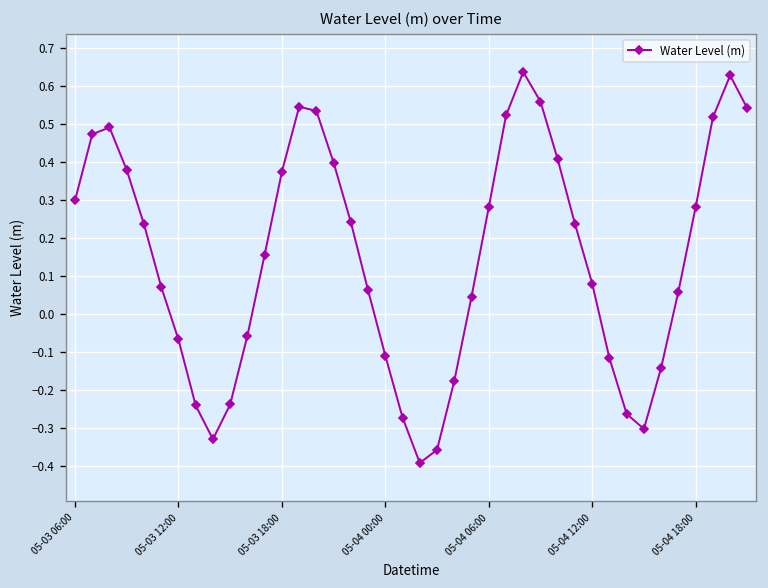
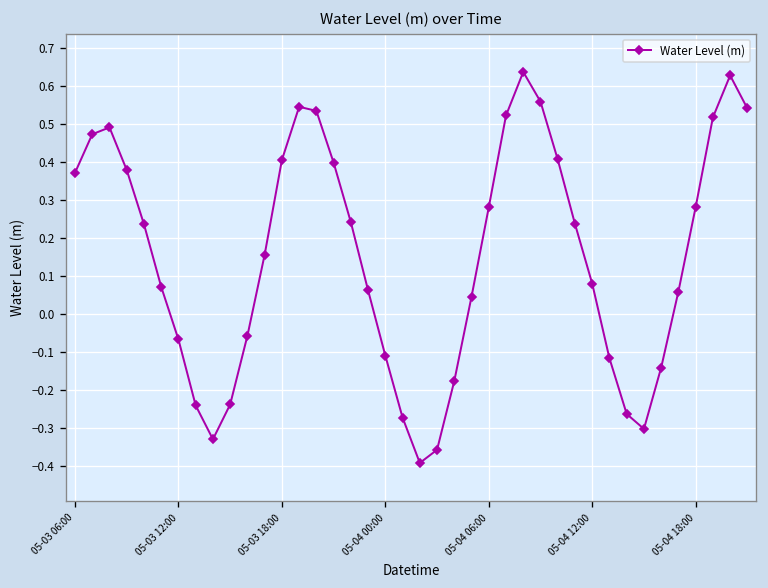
  {
-   "05-03 06:00": 0.30,
+   "05-03 06:00": 0.37,
    "05-03 12:00": -0.07,
-   "05-03 18:00": 0.37,
+   "05-03 18:00": 0.41,
    "05-04 00:00": -0.11,
    "05-04 06:00": 0.28,
    "05-04 12:00": 0.08,
    "05-04 18:00": 0.28
  }
